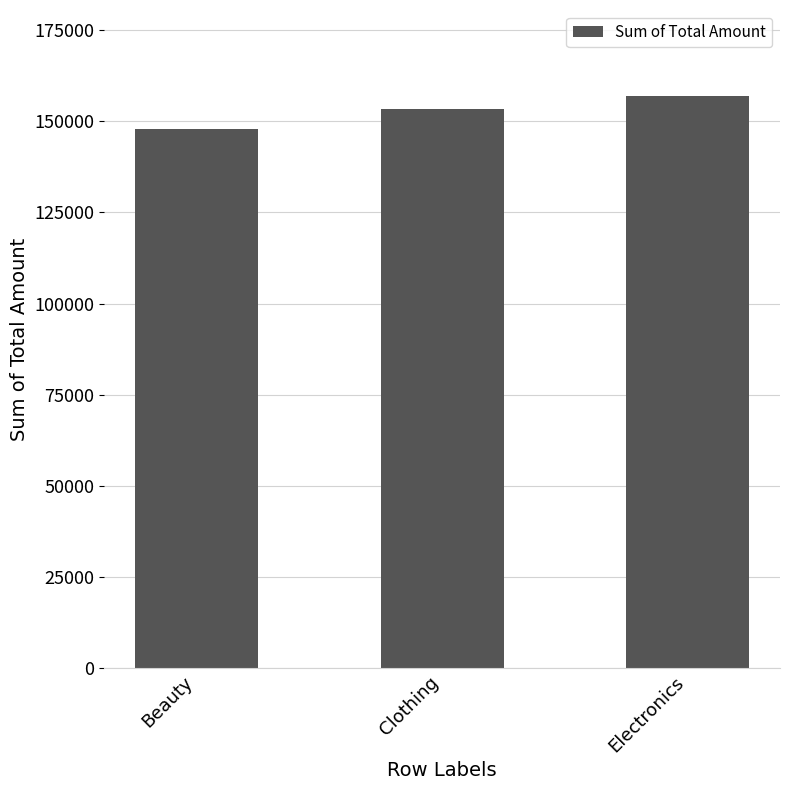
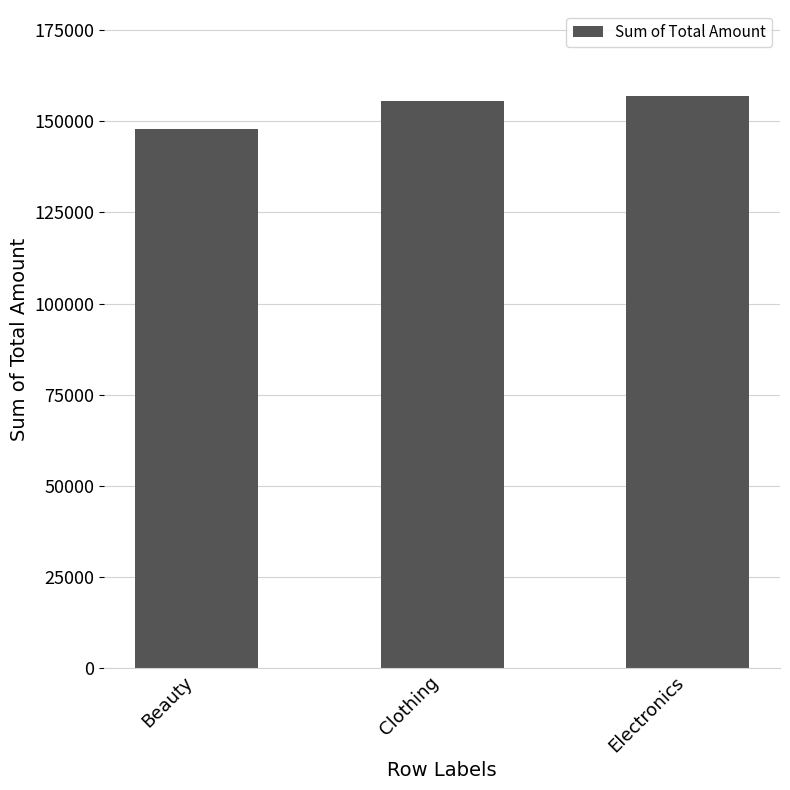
  {
    "Beauty": 148000,
-   "Clothing": 153000,
+   "Clothing": 156000,
    "Electronics": 157000
  }
